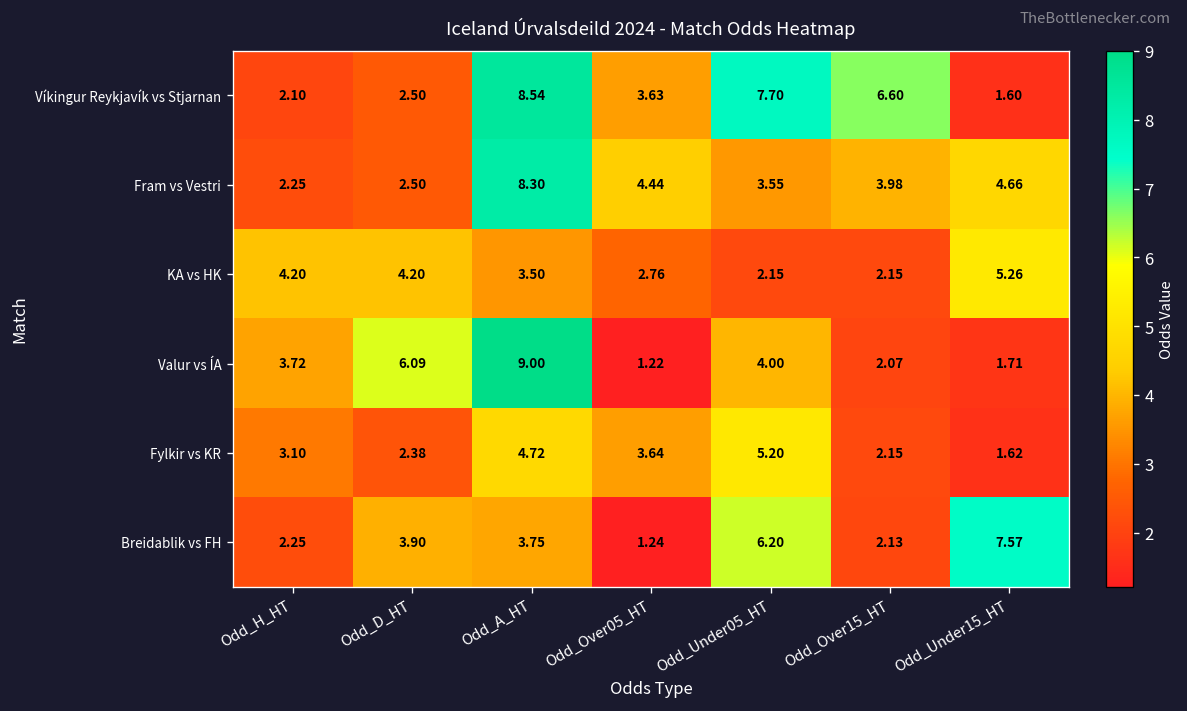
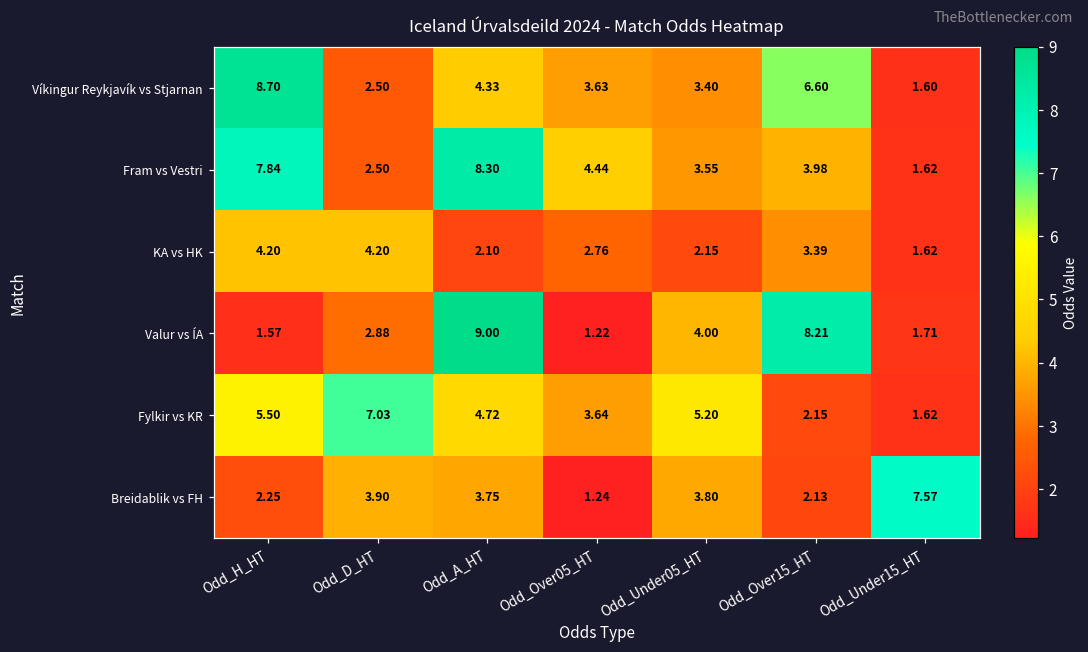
  {
    "Víkingur Reykjavík vs Stjarnan": {
-     "Odd_H_HT": 2.10,
+     "Odd_H_HT": 8.70,
      "Odd_D_HT": 2.50,
-     "Odd_A_HT": 8.54,
+     "Odd_A_HT": 4.33,
      "Odd_Over05_HT": 3.63,
-     "Odd_Under05_HT": 7.70,
+     "Odd_Under05_HT": 3.40,
      "Odd_Over15_HT": 6.60,
      "Odd_Under15_HT": 1.60
    },
    "Fram vs Vestri": {
-     "Odd_H_HT": 2.25,
+     "Odd_H_HT": 7.84,
      "Odd_D_HT": 2.50,
      "Odd_A_HT": 8.30,
      "Odd_Over05_HT": 4.44,
      "Odd_Under05_HT": 3.55,
      "Odd_Over15_HT": 3.98,
-     "Odd_Under15_HT": 4.66
+     "Odd_Under15_HT": 1.62
    },
    "KA vs HK": {
      "Odd_H_HT": 4.20,
      "Odd_D_HT": 4.20,
-     "Odd_A_HT": 3.50,
+     "Odd_A_HT": 2.10,
      "Odd_Over05_HT": 2.76,
      "Odd_Under05_HT": 2.15,
-     "Odd_Over15_HT": 2.15,
-     "Odd_Under15_HT": 5.26
+     "Odd_Over15_HT": 3.39,
+     "Odd_Under15_HT": 1.62
    },
    "Valur vs ÍA": {
-     "Odd_H_HT": 3.72,
-     "Odd_D_HT": 6.09,
+     "Odd_H_HT": 1.57,
+     "Odd_D_HT": 2.88,
      "Odd_A_HT": 9.00,
      "Odd_Over05_HT": 1.22,
      "Odd_Under05_HT": 4.00,
-     "Odd_Over15_HT": 2.07,
+     "Odd_Over15_HT": 8.21,
      "Odd_Under15_HT": 1.71
    },
    "Fylkir vs KR": {
-     "Odd_H_HT": 3.10,
-     "Odd_D_HT": 2.38,
+     "Odd_H_HT": 5.50,
+     "Odd_D_HT": 7.03,
      "Odd_A_HT": 4.72,
      "Odd_Over05_HT": 3.64,
      "Odd_Under05_HT": 5.20,
      "Odd_Over15_HT": 2.15,
      "Odd_Under15_HT": 1.62
    },
    "Breidablik vs FH": {
      "Odd_H_HT": 2.25,
      "Odd_D_HT": 3.90,
      "Odd_A_HT": 3.75,
      "Odd_Over05_HT": 1.24,
-     "Odd_Under05_HT": 6.20,
+     "Odd_Under05_HT": 3.80,
      "Odd_Over15_HT": 2.13,
      "Odd_Under15_HT": 7.57
    }
  }
